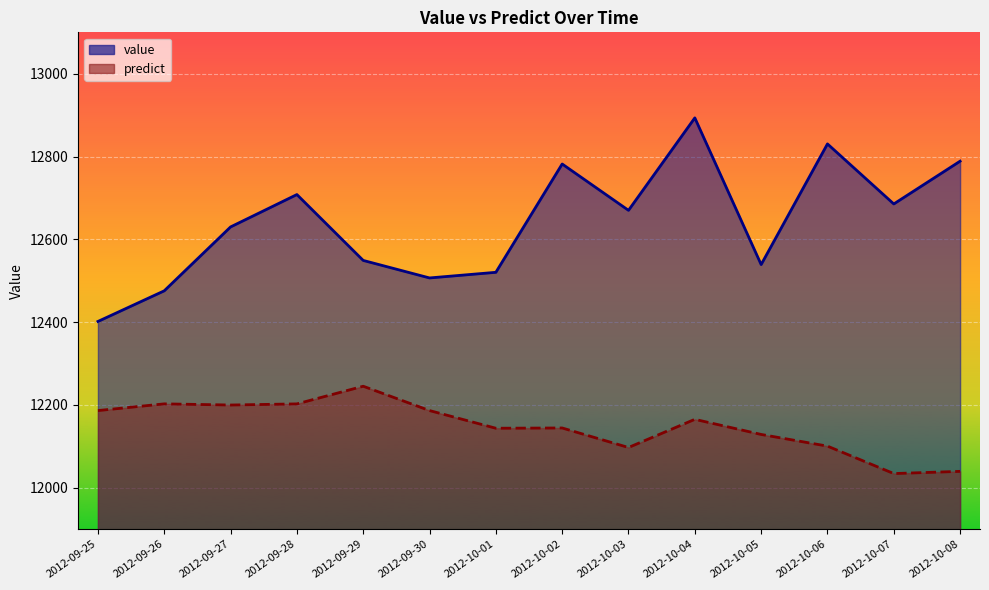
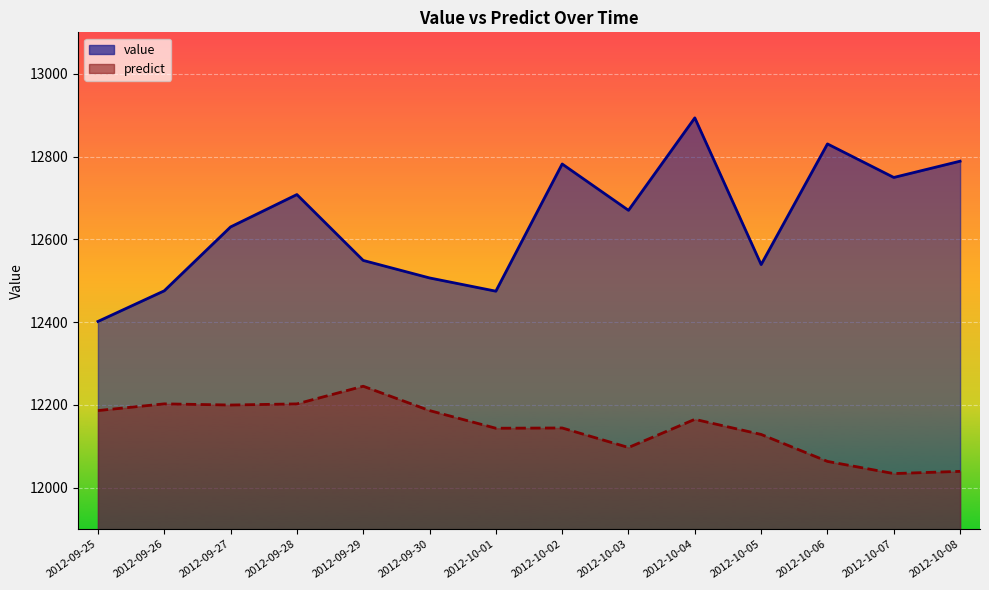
  {
    "value": {
      "2012-09-25": 12400,
      "2012-09-26": 12480,
      "2012-09-27": 12630,
      "2012-09-28": 12710,
      "2012-09-29": 12550,
      "2012-09-30": 12510,
-     "2012-10-01": 12520,
+     "2012-10-01": 12470,
      "2012-10-02": 12780,
      "2012-10-03": 12670,
      "2012-10-04": 12890,
      "2012-10-05": 12540,
      "2012-10-06": 12830,
-     "2012-10-07": 12690,
+     "2012-10-07": 12750,
      "2012-10-08": 12790
    },
    "predict": {
      "2012-09-25": 12190,
      "2012-09-26": 12200,
      "2012-09-27": 12200,
      "2012-09-28": 12200,
      "2012-09-29": 12250,
      "2012-09-30": 12190,
      "2012-10-01": 12140,
      "2012-10-02": 12140,
      "2012-10-03": 12100,
      "2012-10-04": 12170,
      "2012-10-05": 12130,
-     "2012-10-06": 12100,
+     "2012-10-06": 12060,
      "2012-10-07": 12030,
      "2012-10-08": 12040
    }
  }
